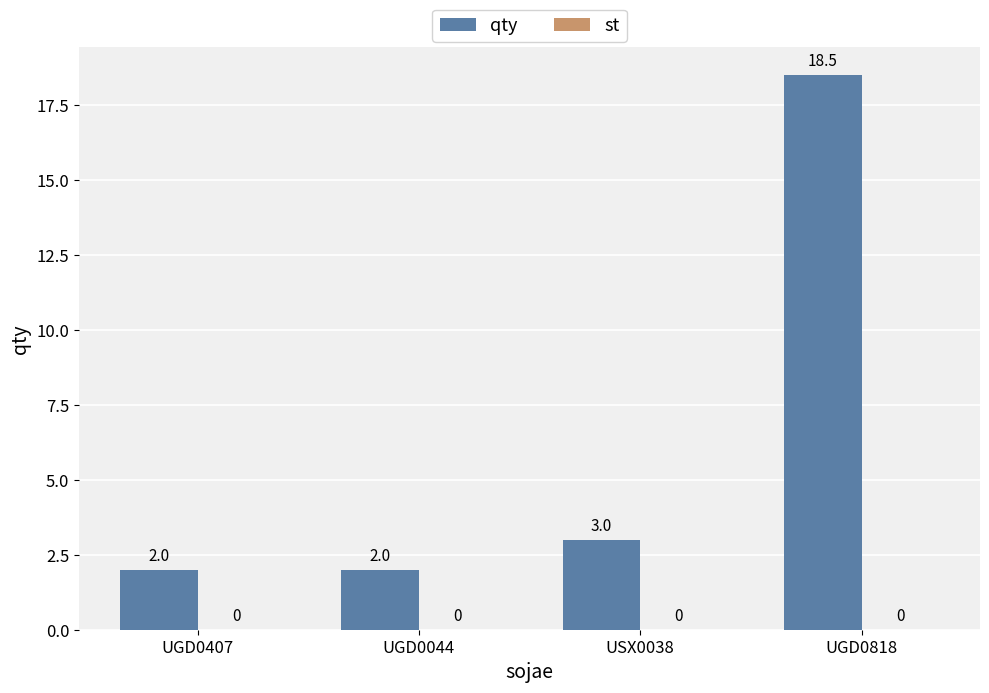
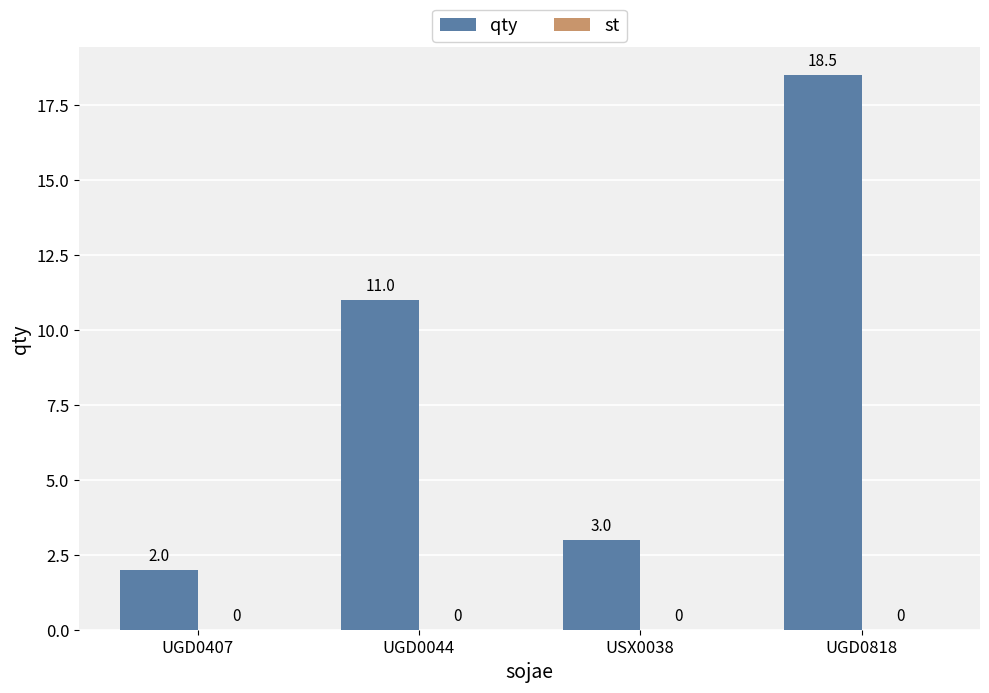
  {
    "qty": {
      "UGD0407": 2.0,
-     "UGD0044": 2.0,
+     "UGD0044": 11.0,
      "USX0038": 3.0,
      "UGD0818": 18.5
    },
    "st": {
      "UGD0407": 0,
      "UGD0044": 0,
      "USX0038": 0,
      "UGD0818": 0
    }
  }
